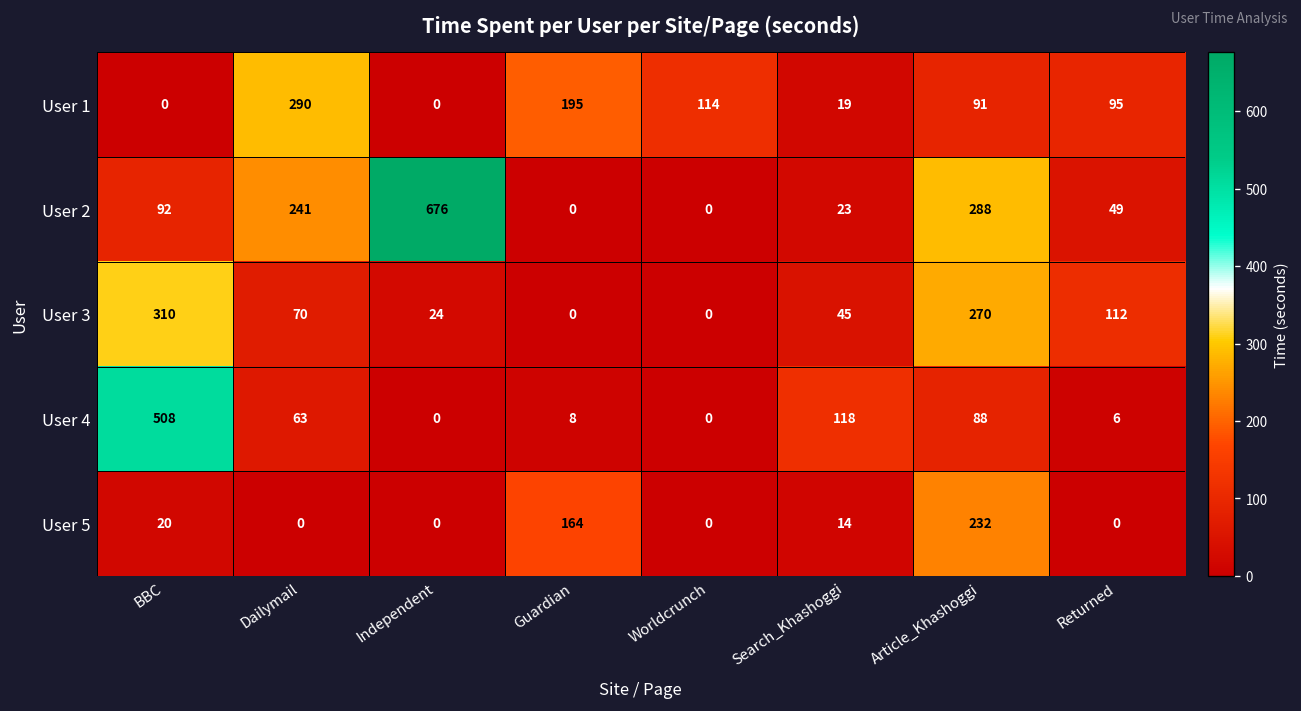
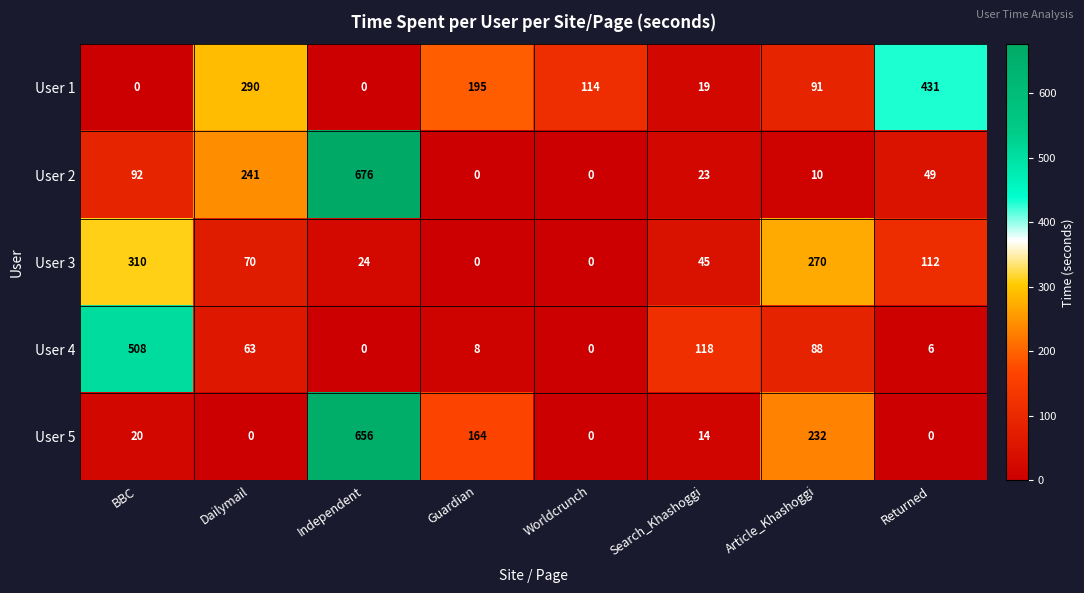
  {
    "User 1": {
      "BBC": 0,
      "Dailymail": 290,
      "Independent": 0,
      "Guardian": 195,
      "Worldcrunch": 114,
      "Search_Khashoggi": 19,
      "Article_Khashoggi": 91,
-     "Returned": 95
+     "Returned": 431
    },
    "User 2": {
      "BBC": 92,
      "Dailymail": 241,
      "Independent": 676,
      "Guardian": 0,
      "Worldcrunch": 0,
      "Search_Khashoggi": 23,
-     "Article_Khashoggi": 288,
+     "Article_Khashoggi": 10,
      "Returned": 49
    },
    "User 3": {
      "BBC": 310,
      "Dailymail": 70,
      "Independent": 24,
      "Guardian": 0,
      "Worldcrunch": 0,
      "Search_Khashoggi": 45,
      "Article_Khashoggi": 270,
      "Returned": 112
    },
    "User 4": {
      "BBC": 508,
      "Dailymail": 63,
      "Independent": 0,
      "Guardian": 8,
      "Worldcrunch": 0,
      "Search_Khashoggi": 118,
      "Article_Khashoggi": 88,
      "Returned": 6
    },
    "User 5": {
      "BBC": 20,
      "Dailymail": 0,
-     "Independent": 0,
+     "Independent": 656,
      "Guardian": 164,
      "Worldcrunch": 0,
      "Search_Khashoggi": 14,
      "Article_Khashoggi": 232,
      "Returned": 0
    }
  }
